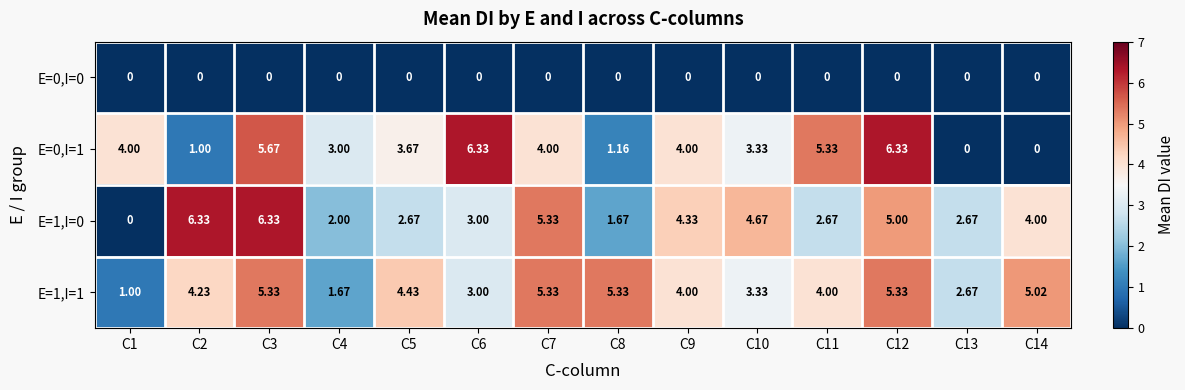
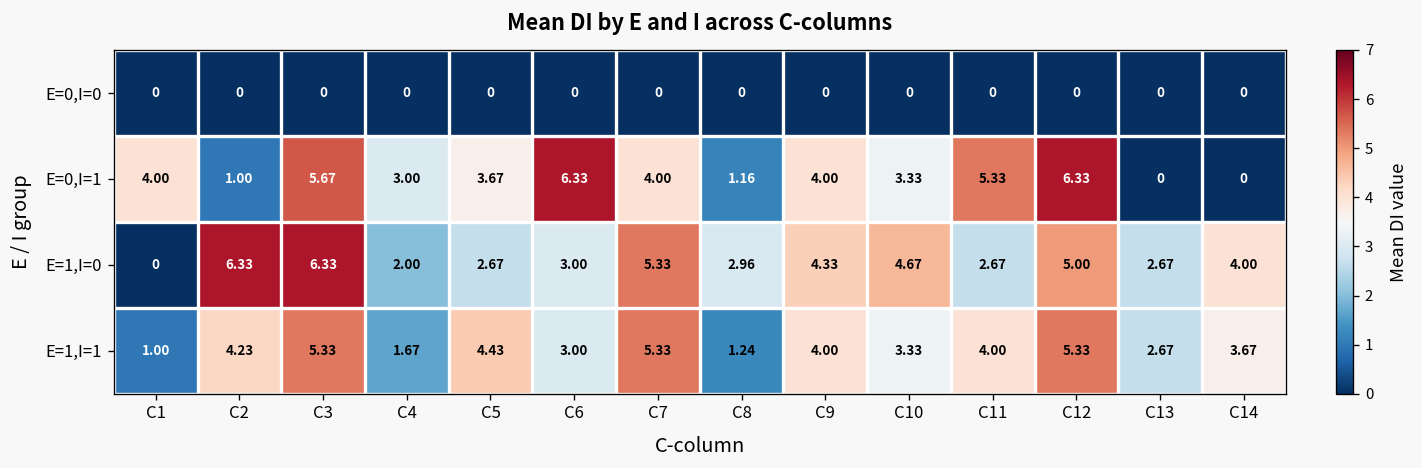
  {
    "E=0,I=0": {
      "C1": 0,
      "C2": 0,
      "C3": 0,
      "C4": 0,
      "C5": 0,
      "C6": 0,
      "C7": 0,
      "C8": 0,
      "C9": 0,
      "C10": 0,
      "C11": 0,
      "C12": 0,
      "C13": 0,
      "C14": 0
    },
    "E=0,I=1": {
      "C1": 4.00,
      "C2": 1.00,
      "C3": 5.67,
      "C4": 3.00,
      "C5": 3.67,
      "C6": 6.33,
      "C7": 4.00,
      "C8": 1.16,
      "C9": 4.00,
      "C10": 3.33,
      "C11": 5.33,
      "C12": 6.33,
      "C13": 0,
      "C14": 0
    },
    "E=1,I=0": {
      "C1": 0,
      "C2": 6.33,
      "C3": 6.33,
      "C4": 2.00,
      "C5": 2.67,
      "C6": 3.00,
      "C7": 5.33,
-     "C8": 1.67,
+     "C8": 2.96,
      "C9": 4.33,
      "C10": 4.67,
      "C11": 2.67,
      "C12": 5.00,
      "C13": 2.67,
      "C14": 4.00
    },
    "E=1,I=1": {
      "C1": 1.00,
      "C2": 4.23,
      "C3": 5.33,
      "C4": 1.67,
      "C5": 4.43,
      "C6": 3.00,
      "C7": 5.33,
-     "C8": 5.33,
+     "C8": 1.24,
      "C9": 4.00,
      "C10": 3.33,
      "C11": 4.00,
      "C12": 5.33,
      "C13": 2.67,
-     "C14": 5.02
+     "C14": 3.67
    }
  }
